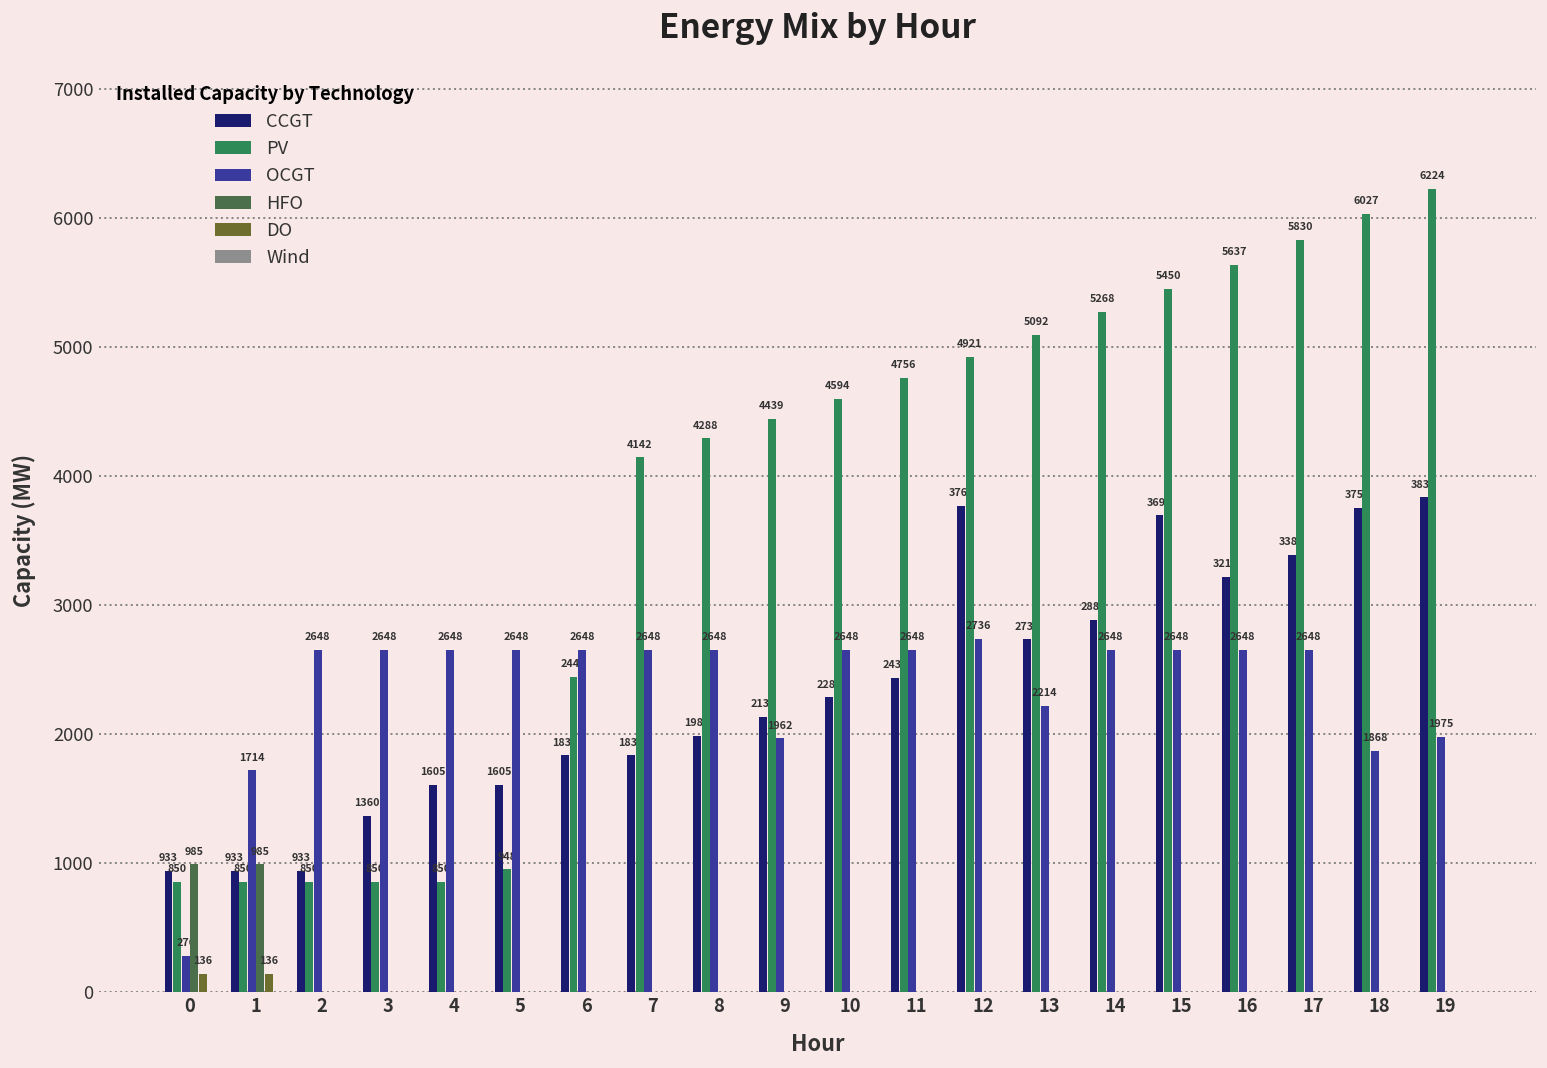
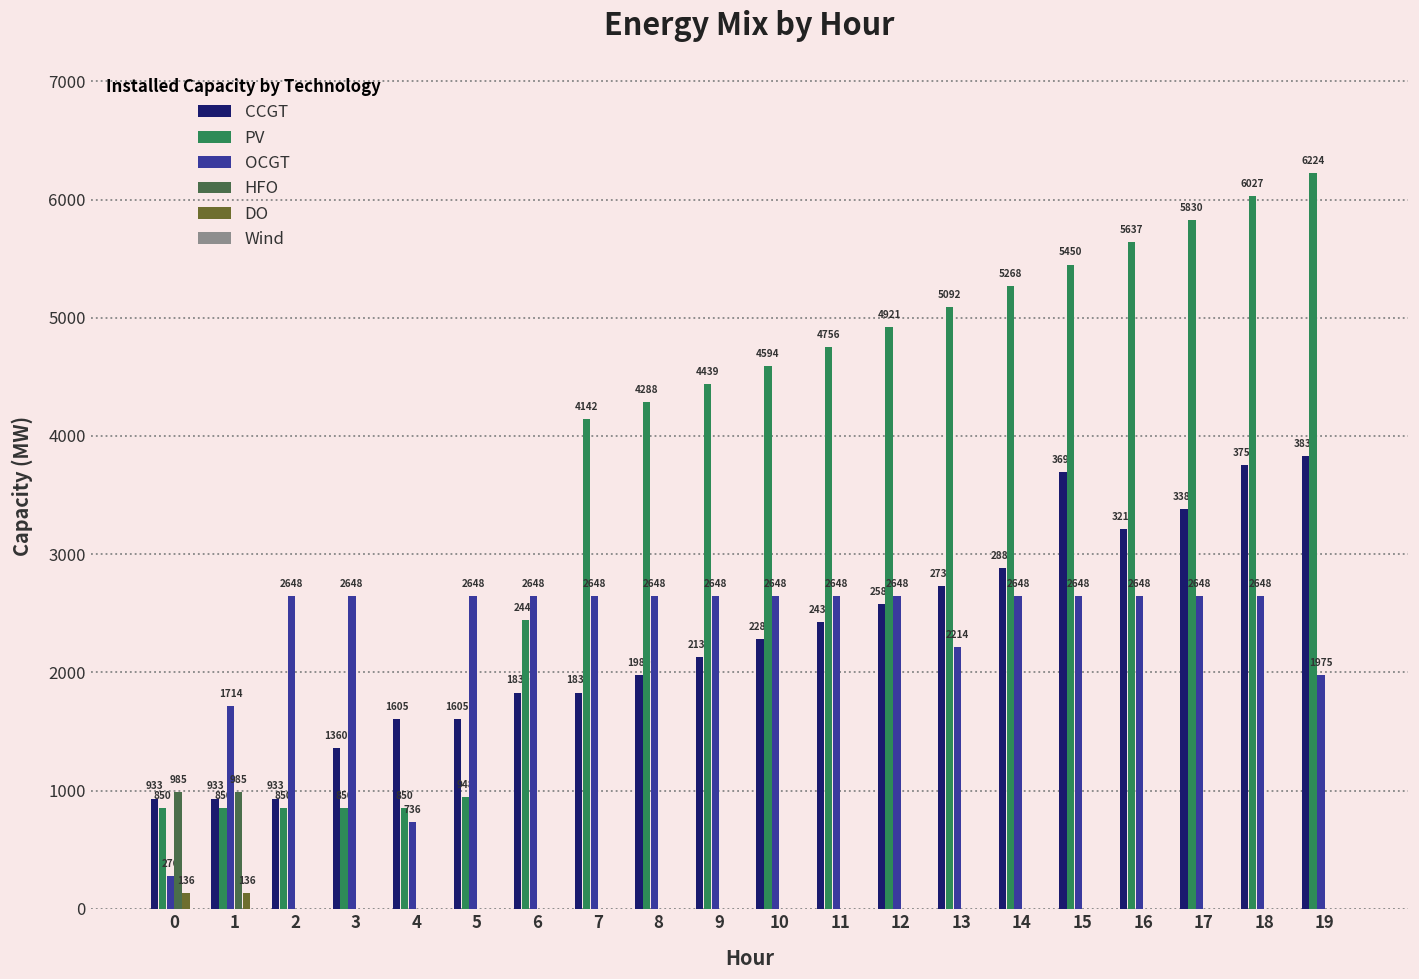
  {
    "CCGT": {
      "0": 933,
      "1": 933,
      "2": 933,
      "3": 1360,
      "4": 1605,
      "5": 1605,
      "6": 1830,
      "7": 1830,
      "8": 1980,
      "9": 2130,
      "10": 2280,
      "11": 2430,
-     "12": 3767,
+     "12": 2580,
      "13": 2730,
      "14": 2883,
      "15": 3692,
      "16": 3213,
      "17": 3385,
      "18": 3751,
      "19": 3831
    },
    "OCGT": {
      "0": 276,
      "1": 1714,
      "2": 2648,
      "3": 2648,
-     "4": 2648,
+     "4": 736,
      "5": 2648,
      "6": 2648,
      "7": 2648,
      "8": 2648,
-     "9": 1962,
+     "9": 2648,
      "10": 2648,
      "11": 2648,
-     "12": 2736,
+     "12": 2648,
      "13": 2214,
      "14": 2648,
      "15": 2648,
      "16": 2648,
      "17": 2648,
-     "18": 1868,
+     "18": 2648,
      "19": 1975
    },
    "Wind": {
      "0": 0,
      "1": 0,
      "2": 0,
      "3": 0,
      "4": 0,
      "5": 0,
      "6": 0,
      "7": 0,
      "8": 0,
      "9": 0,
      "10": 0,
      "11": 0,
      "12": 0,
      "13": 0,
      "14": 0,
      "15": 0,
      "16": 0,
      "17": 0,
      "18": 0,
      "19": 0
    }
  }
